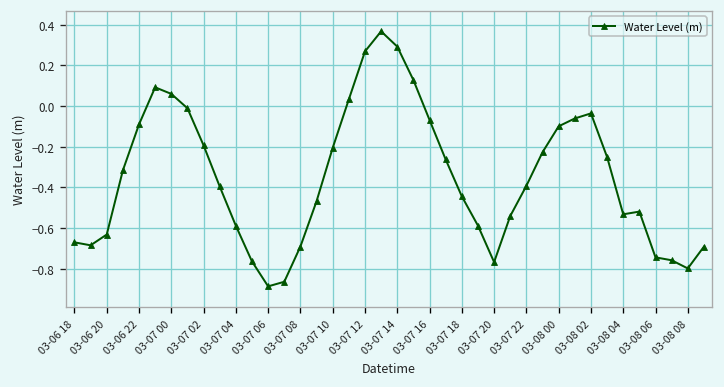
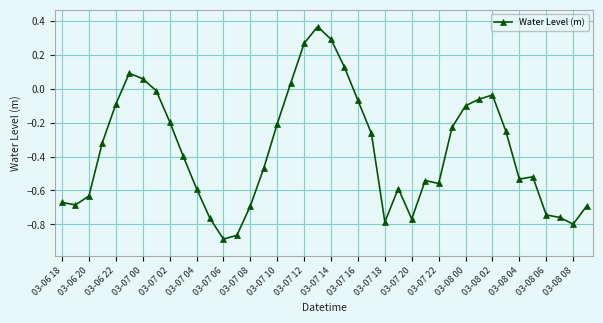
  {
    "03-06 18": -0.67,
    "03-06 20": -0.63,
    "03-06 22": -0.09,
    "03-07 00": 0.06,
    "03-07 02": -0.19,
    "03-07 04": -0.59,
    "03-07 06": -0.89,
    "03-07 08": -0.69,
    "03-07 10": -0.21,
    "03-07 12": 0.27,
    "03-07 14": 0.29,
    "03-07 16": -0.07,
-   "03-07 18": -0.44,
+   "03-07 18": -0.79,
    "03-07 20": -0.77,
-   "03-07 22": -0.39,
+   "03-07 22": -0.56,
    "03-08 00": -0.10,
    "03-08 02": -0.04,
    "03-08 04": -0.53,
    "03-08 06": -0.74,
    "03-08 08": -0.80
  }
